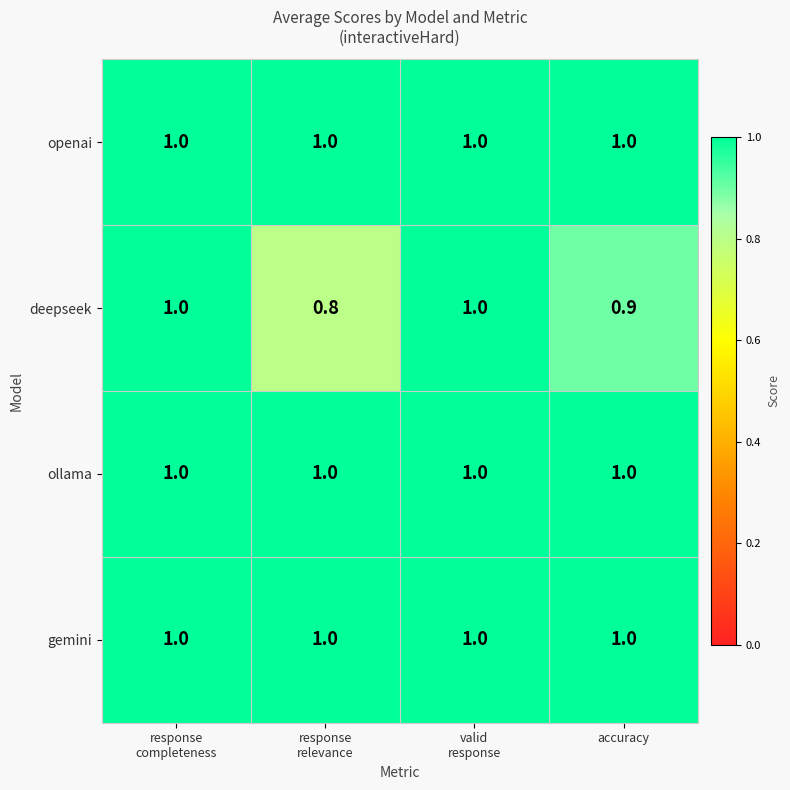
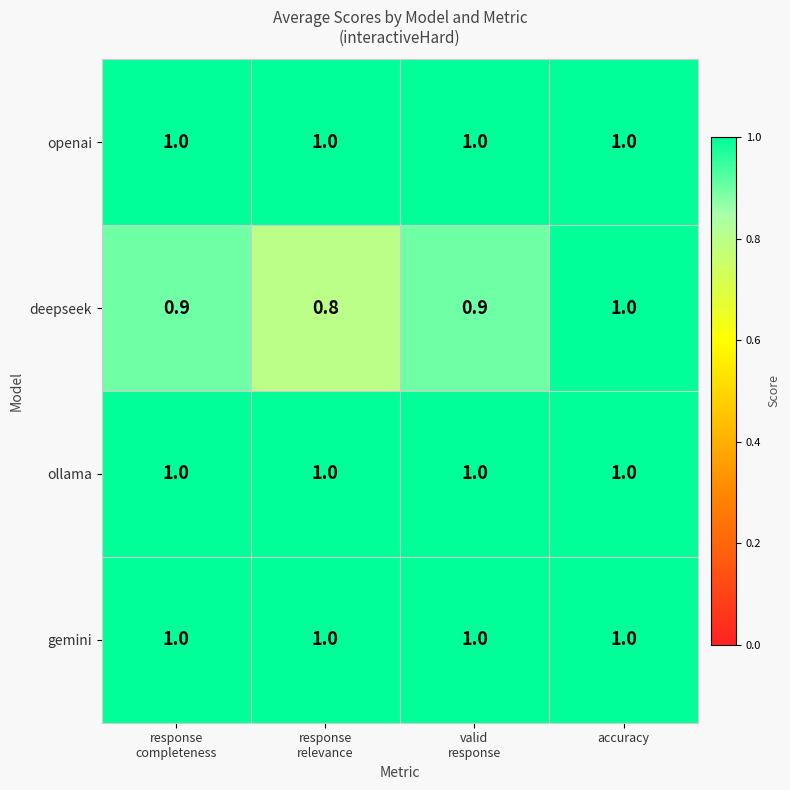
  {
    "openai": {
      "response completeness": 1.0,
      "response relevance": 1.0,
      "valid response": 1.0,
      "accuracy": 1.0
    },
    "deepseek": {
-     "response completeness": 1.0,
+     "response completeness": 0.9,
      "response relevance": 0.8,
-     "valid response": 1.0,
-     "accuracy": 0.9
+     "valid response": 0.9,
+     "accuracy": 1.0
    },
    "ollama": {
      "response completeness": 1.0,
      "response relevance": 1.0,
      "valid response": 1.0,
      "accuracy": 1.0
    },
    "gemini": {
      "response completeness": 1.0,
      "response relevance": 1.0,
      "valid response": 1.0,
      "accuracy": 1.0
    }
  }
